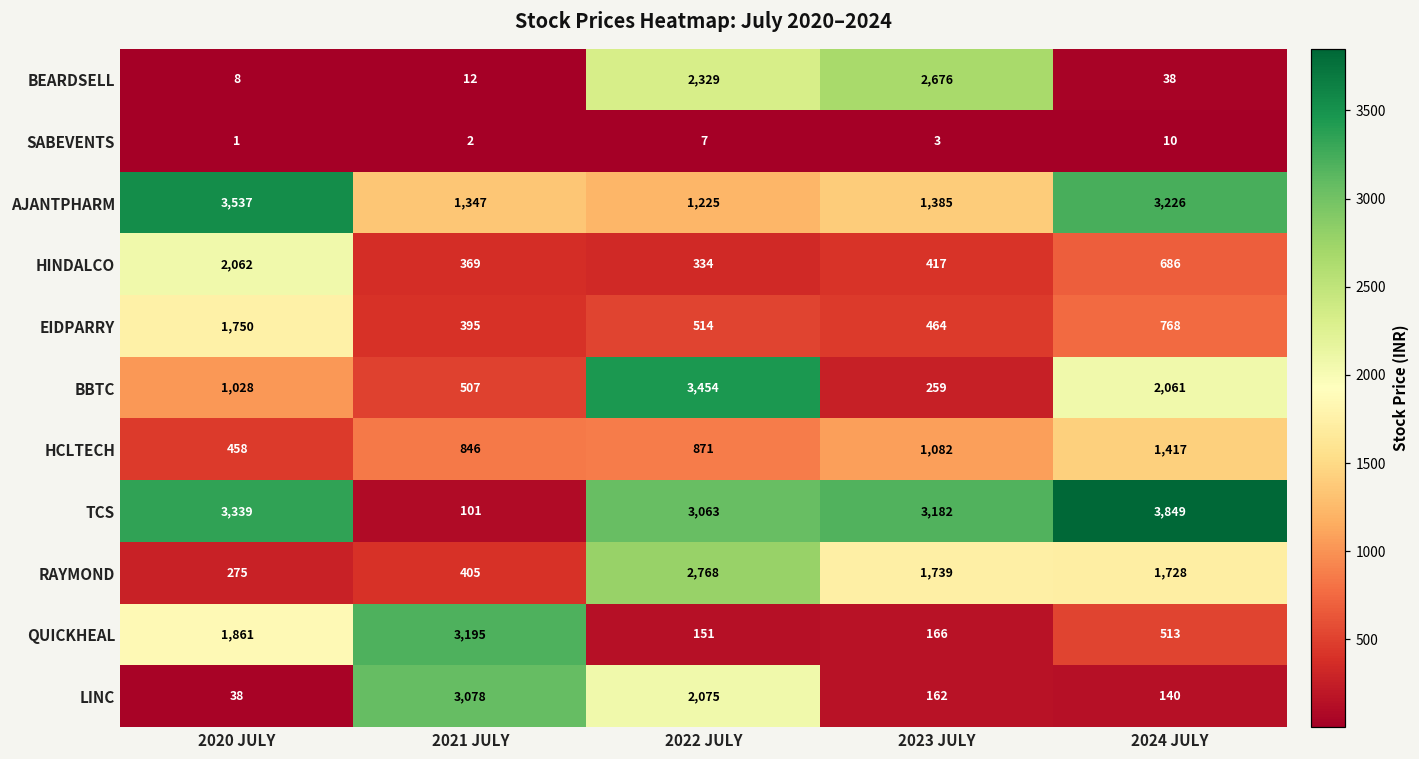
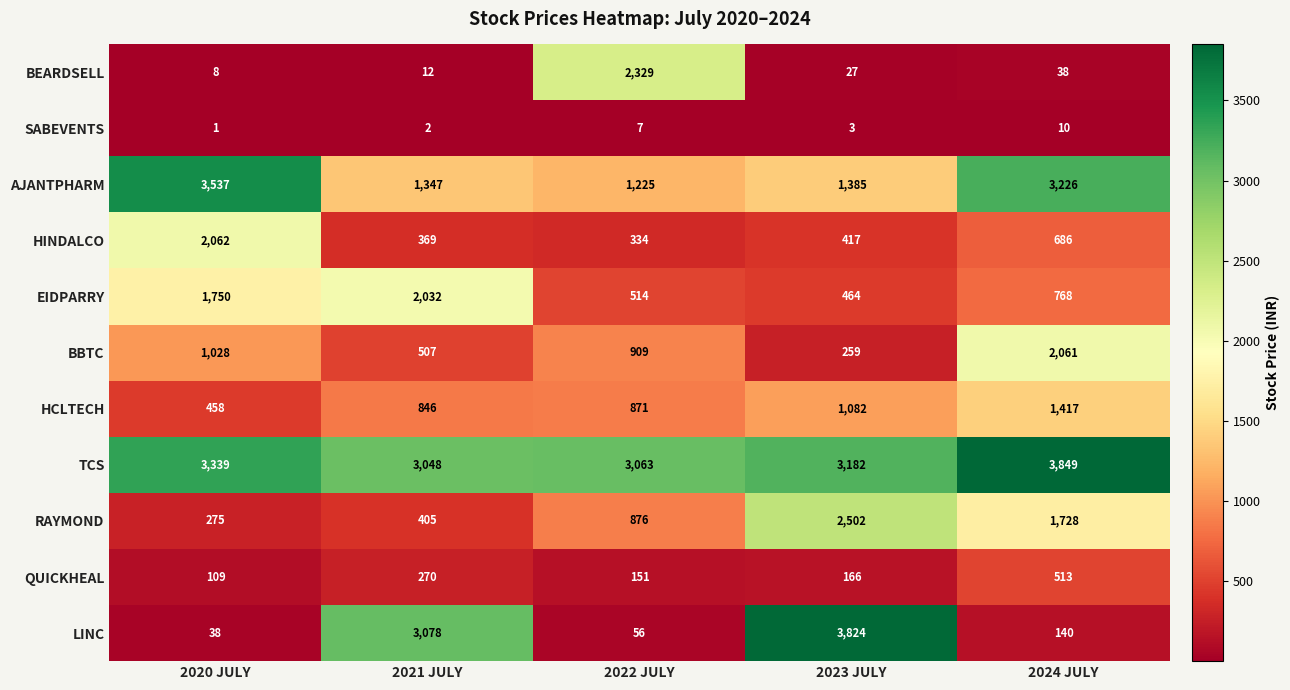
  {
    "BEARDSELL": {
      "2020 JULY": "8",
      "2021 JULY": "12",
      "2022 JULY": "2,329",
-     "2023 JULY": "2,676",
+     "2023 JULY": "27",
      "2024 JULY": "38"
    },
    "SABEVENTS": {
      "2020 JULY": "1",
      "2021 JULY": "2",
      "2022 JULY": "7",
      "2023 JULY": "3",
      "2024 JULY": "10"
    },
    "AJANTPHARM": {
      "2020 JULY": "3,537",
      "2021 JULY": "1,347",
      "2022 JULY": "1,225",
      "2023 JULY": "1,385",
      "2024 JULY": "3,226"
    },
    "HINDALCO": {
      "2020 JULY": "2,062",
      "2021 JULY": "369",
      "2022 JULY": "334",
      "2023 JULY": "417",
      "2024 JULY": "686"
    },
    "EIDPARRY": {
      "2020 JULY": "1,750",
-     "2021 JULY": "395",
+     "2021 JULY": "2,032",
      "2022 JULY": "514",
      "2023 JULY": "464",
      "2024 JULY": "768"
    },
    "BBTC": {
      "2020 JULY": "1,028",
      "2021 JULY": "507",
-     "2022 JULY": "3,454",
+     "2022 JULY": "909",
      "2023 JULY": "259",
      "2024 JULY": "2,061"
    },
    "HCLTECH": {
      "2020 JULY": "458",
      "2021 JULY": "846",
      "2022 JULY": "871",
      "2023 JULY": "1,082",
      "2024 JULY": "1,417"
    },
    "TCS": {
      "2020 JULY": "3,339",
-     "2021 JULY": "101",
+     "2021 JULY": "3,048",
      "2022 JULY": "3,063",
      "2023 JULY": "3,182",
      "2024 JULY": "3,849"
    },
    "RAYMOND": {
      "2020 JULY": "275",
      "2021 JULY": "405",
-     "2022 JULY": "2,768",
-     "2023 JULY": "1,739",
+     "2022 JULY": "876",
+     "2023 JULY": "2,502",
      "2024 JULY": "1,728"
    },
    "QUICKHEAL": {
-     "2020 JULY": "1,861",
-     "2021 JULY": "3,195",
+     "2020 JULY": "109",
+     "2021 JULY": "270",
      "2022 JULY": "151",
      "2023 JULY": "166",
      "2024 JULY": "513"
    },
    "LINC": {
      "2020 JULY": "38",
      "2021 JULY": "3,078",
-     "2022 JULY": "2,075",
-     "2023 JULY": "162",
+     "2022 JULY": "56",
+     "2023 JULY": "3,824",
      "2024 JULY": "140"
    }
  }
